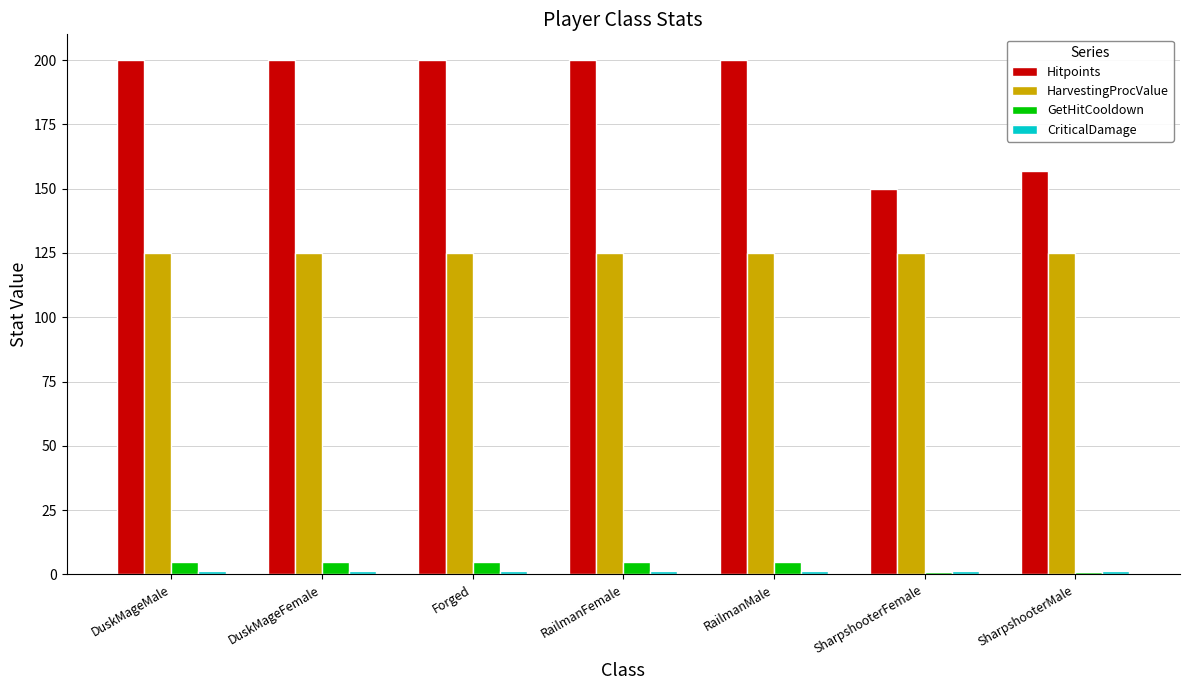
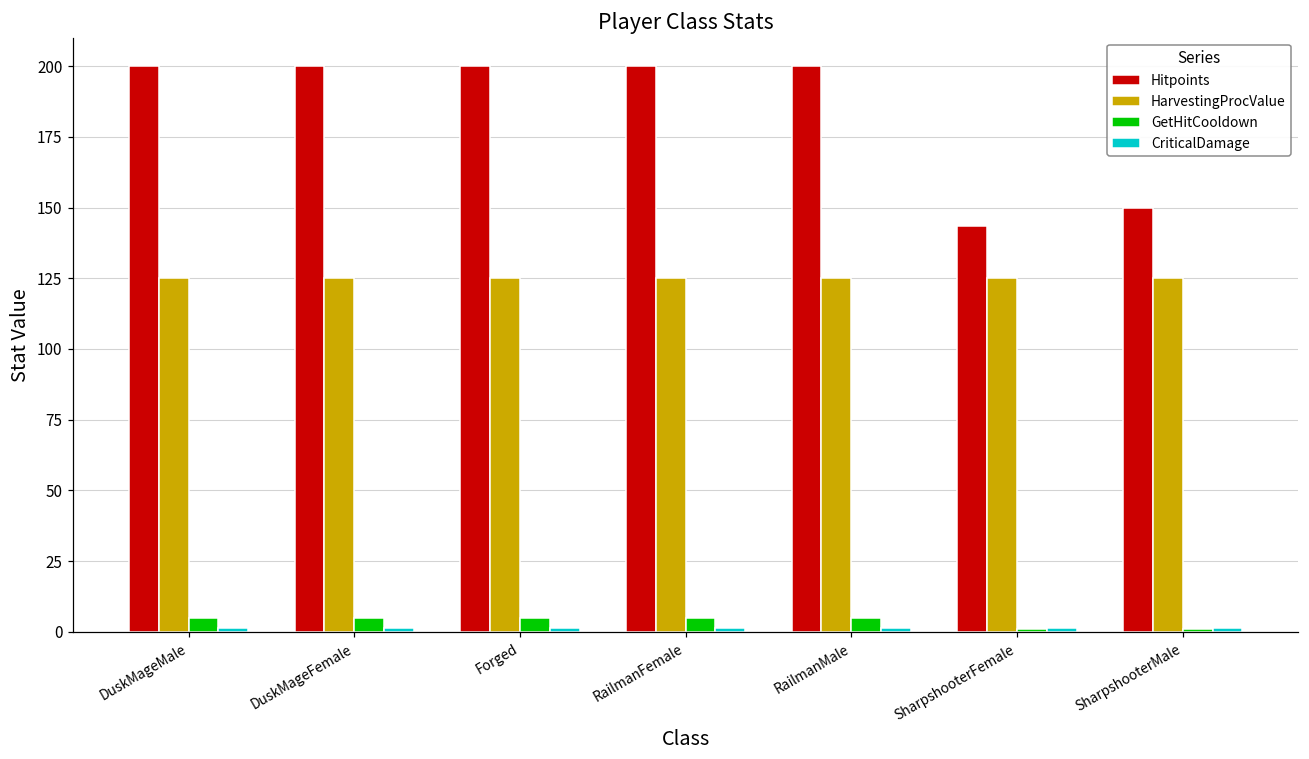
  {
    "Hitpoints": {
      "DuskMageMale": 200,
      "DuskMageFemale": 200,
      "Forged": 200,
      "RailmanFemale": 200,
      "RailmanMale": 200,
-     "SharpshooterFemale": 150,
-     "SharpshooterMale": 157
+     "SharpshooterFemale": 144,
+     "SharpshooterMale": 150
    },
    "HarvestingProcValue": {
      "DuskMageMale": 125,
      "DuskMageFemale": 125,
      "Forged": 125,
      "RailmanFemale": 125,
      "RailmanMale": 125,
      "SharpshooterFemale": 125,
      "SharpshooterMale": 125
    },
    "GetHitCooldown": {
      "DuskMageMale": 5,
      "DuskMageFemale": 5,
      "Forged": 5,
      "RailmanFemale": 5,
      "RailmanMale": 5,
      "SharpshooterFemale": 1,
      "SharpshooterMale": 1
    },
    "CriticalDamage": {
      "DuskMageMale": 2,
      "DuskMageFemale": 2,
      "Forged": 2,
      "RailmanFemale": 2,
      "RailmanMale": 2,
      "SharpshooterFemale": 2,
      "SharpshooterMale": 2
    }
  }
